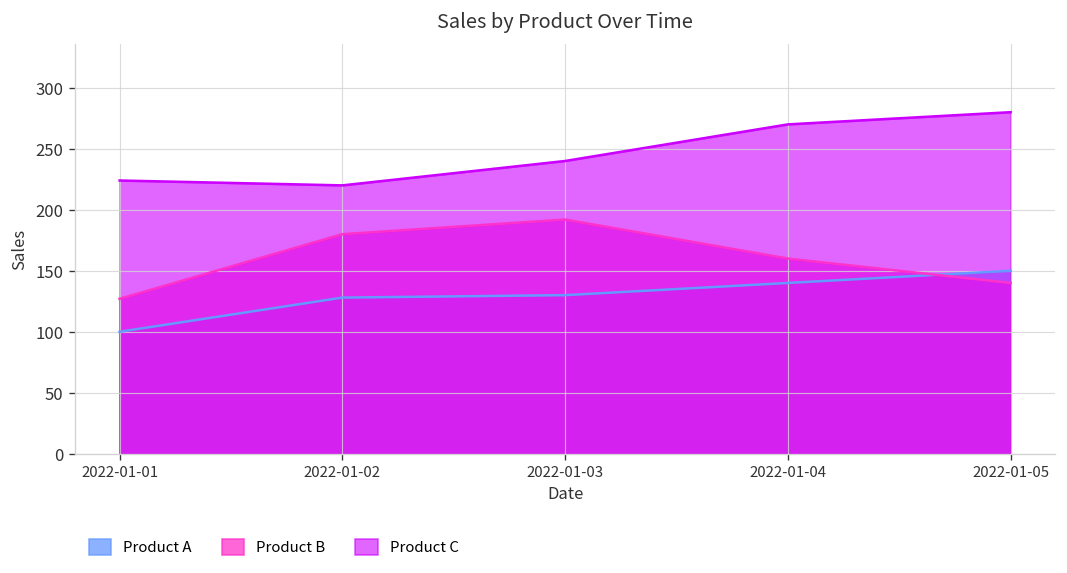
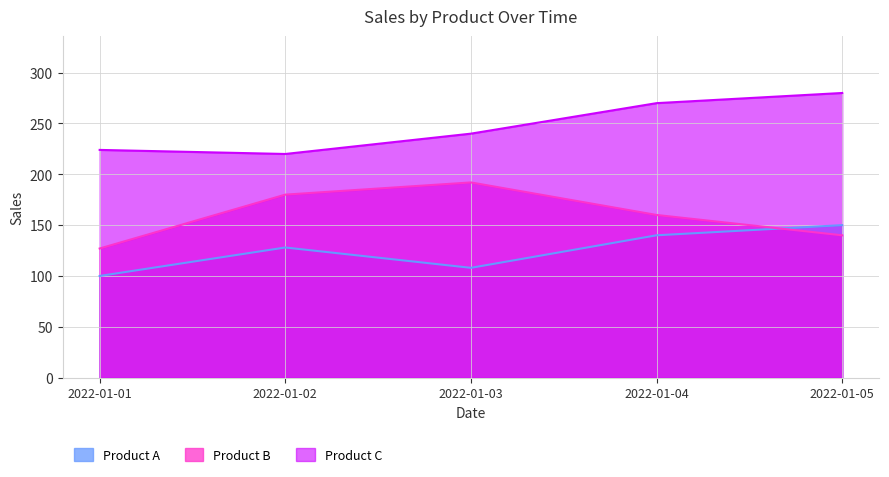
  {
    "Product A": {
      "2022-01-01": 100,
      "2022-01-02": 128,
-     "2022-01-03": 130,
+     "2022-01-03": 108,
      "2022-01-04": 140,
      "2022-01-05": 150
    },
    "Product B": {
      "2022-01-01": 127,
      "2022-01-02": 180,
      "2022-01-03": 192,
      "2022-01-04": 160,
      "2022-01-05": 140
    },
    "Product C": {
      "2022-01-01": 224,
      "2022-01-02": 220,
      "2022-01-03": 240,
      "2022-01-04": 270,
      "2022-01-05": 280
    }
  }
